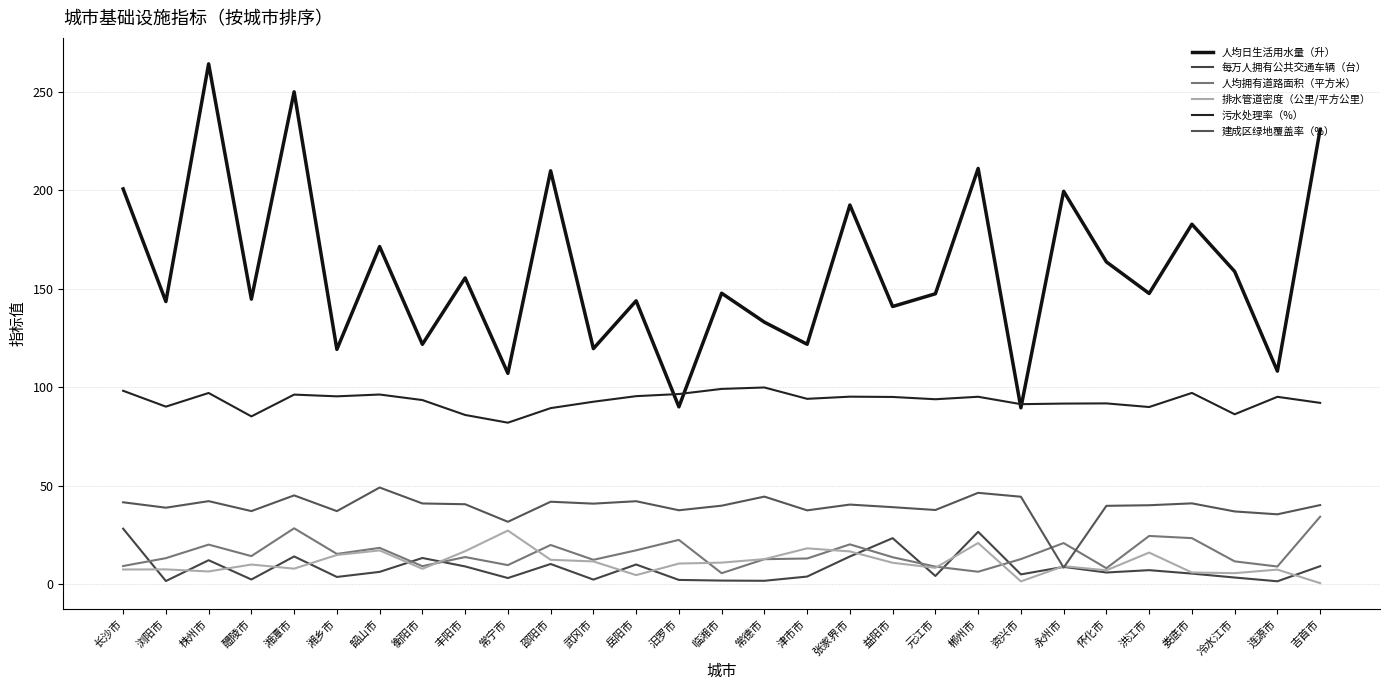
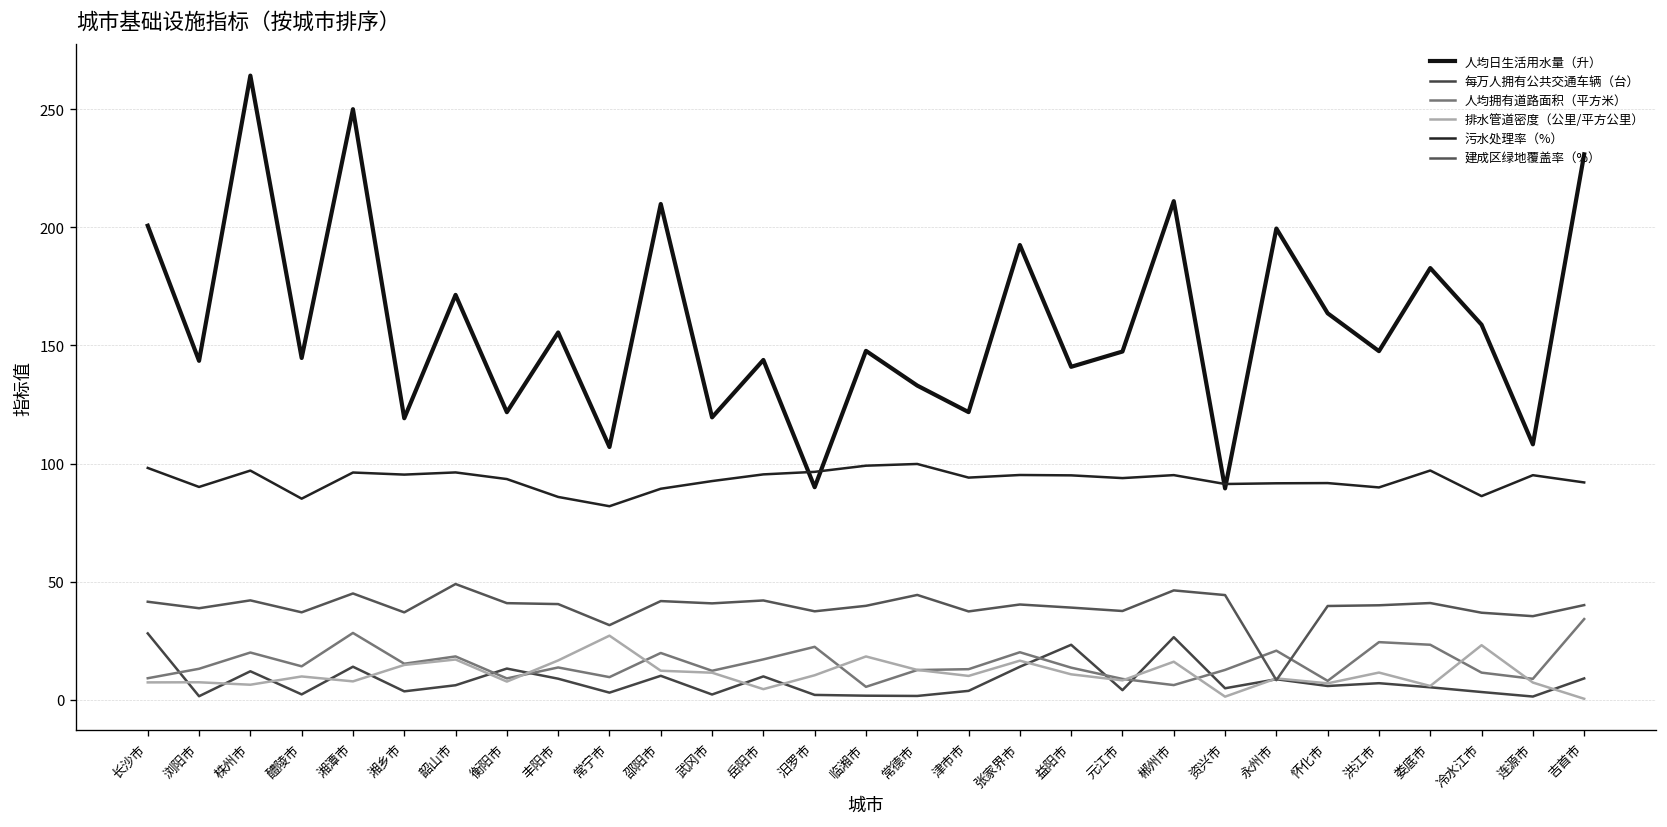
  {
    "排水管道密度（公里/平方公里）": {
      "长沙市": 7,
      "浏阳市": 7,
      "株州市": 6,
      "醴陵市": 10,
      "湘潭市": 8,
      "衡阳市": 8,
      "丰阳市": 17,
      "常宁市": 27,
      "邵阳市": 12,
      "岳阳市": 5,
      "汨罗市": 10,
-     "临湘市": 11,
-     "津市市": 18,
+     "临湘市": 18,
+     "津市市": 10,
      "张家界市": 17,
      "益阳市": 11,
-     "郴州市": 21,
+     "郴州市": 16,
      "资兴市": 1,
-     "洪江市": 16,
-     "冷水江市": 6,
+     "洪江市": 12,
+     "冷水江市": 23,
      "连源市": 7,
      "吉首市": 0
    }
  }
